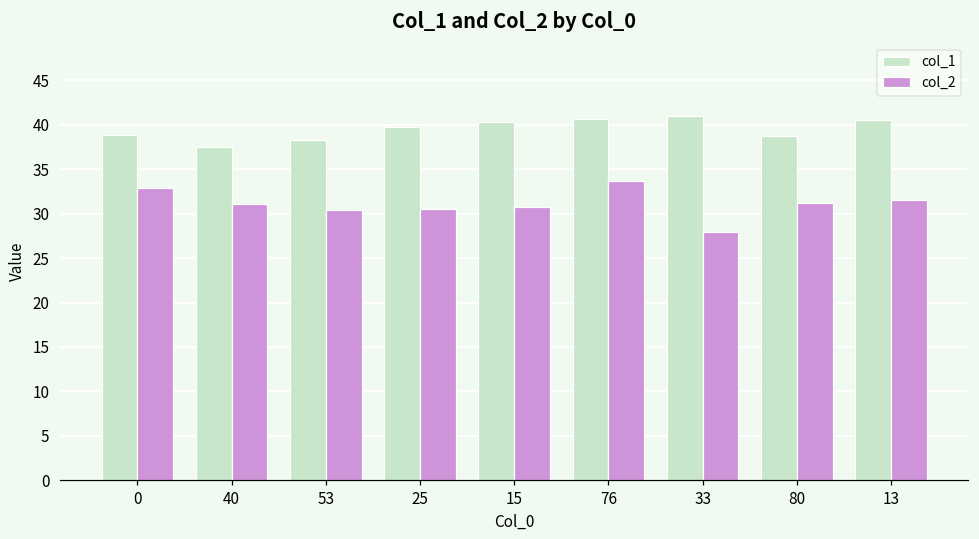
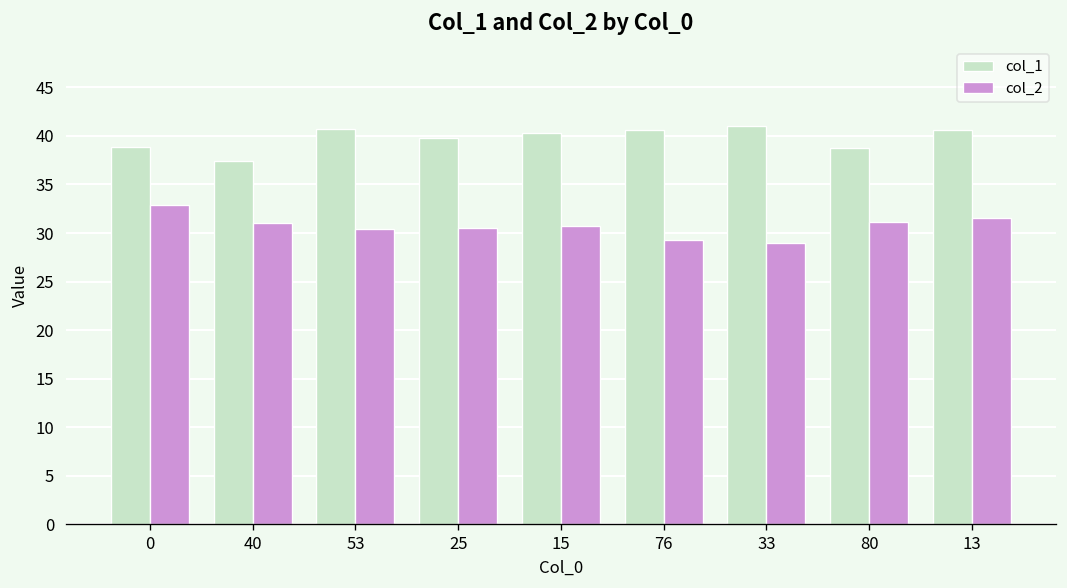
  {
    "col_1": {
      "0": 39,
      "40": 37,
-     "53": 38,
+     "53": 41,
      "25": 40,
      "15": 40,
      "76": 41,
      "33": 41,
      "80": 39,
      "13": 41
    },
    "col_2": {
      "0": 33,
      "40": 31,
      "53": 30,
      "25": 31,
      "15": 31,
-     "76": 34,
-     "33": 28,
+     "76": 29,
+     "33": 29,
      "80": 31,
      "13": 32
    }
  }
